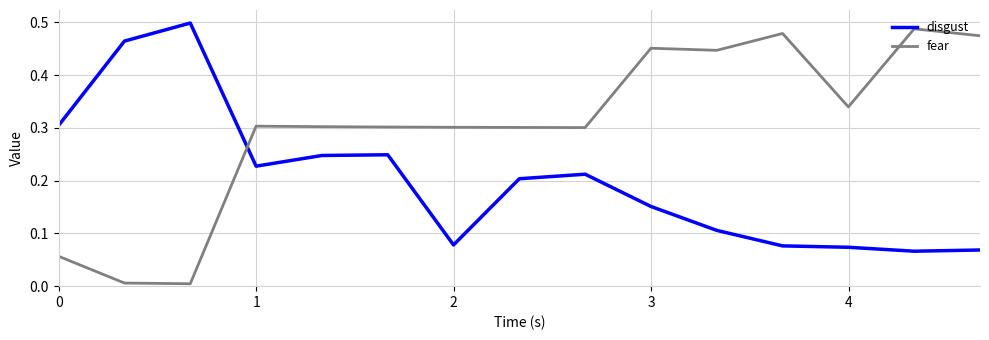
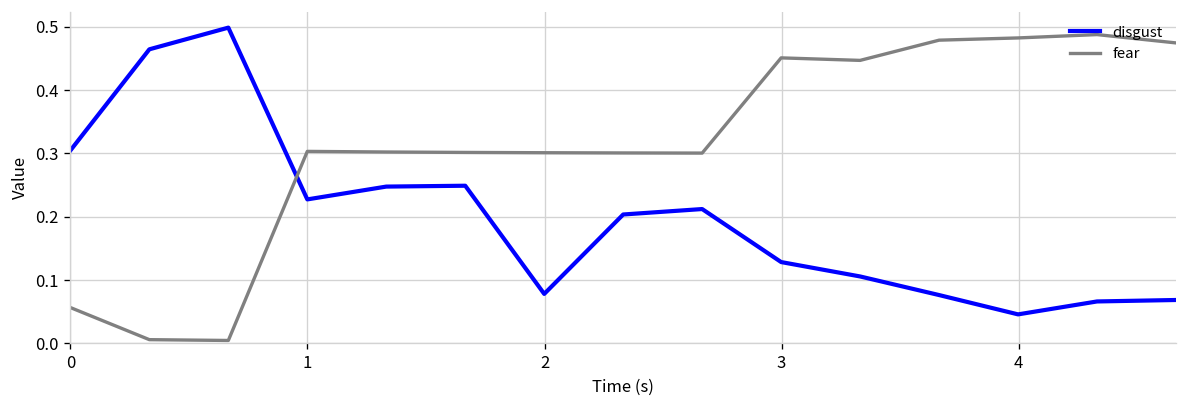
  {
    "disgust": {
      "0": 0.30,
      "1": 0.23,
      "2": 0.08,
-     "3": 0.15,
-     "4": 0.07
+     "3": 0.13,
+     "4": 0.05
    },
    "fear": {
      "0": 0.06,
      "1": 0.30,
      "2": 0.30,
      "3": 0.45,
-     "4": 0.34
+     "4": 0.48
    }
  }
